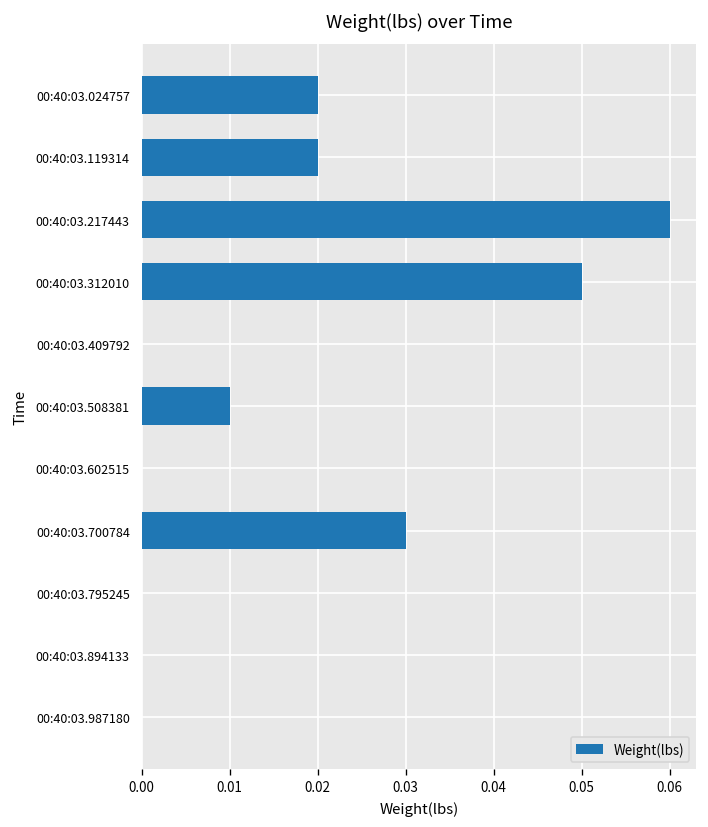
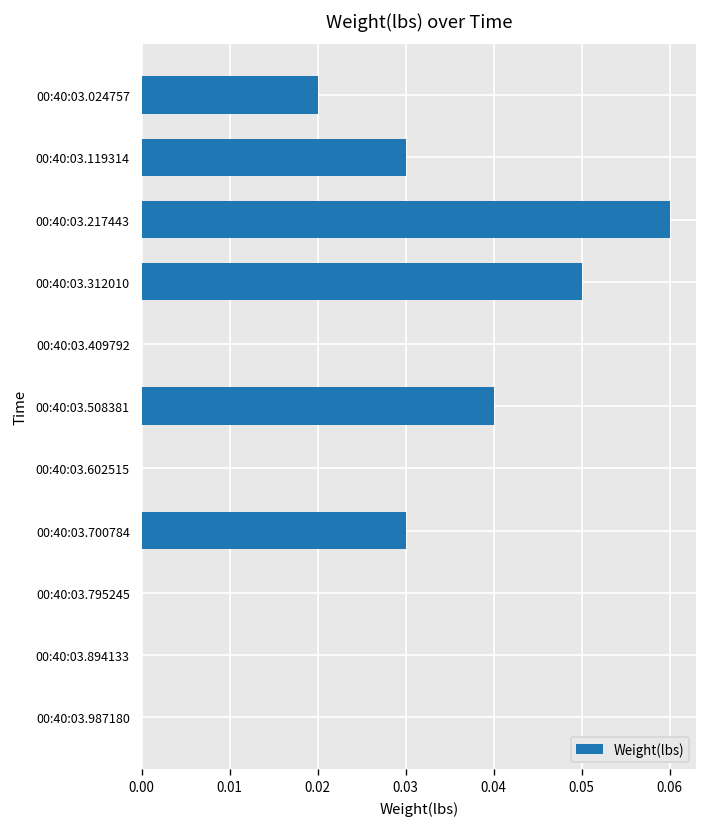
  {
    "00:40:03.024757": 0.02,
-   "00:40:03.119314": 0.02,
+   "00:40:03.119314": 0.03,
    "00:40:03.217443": 0.06,
    "00:40:03.312010": 0.05,
    "00:40:03.409792": 0.00,
-   "00:40:03.508381": 0.01,
+   "00:40:03.508381": 0.04,
    "00:40:03.602515": 0.00,
    "00:40:03.700784": 0.03,
    "00:40:03.795245": 0.00,
    "00:40:03.894133": 0.00,
    "00:40:03.987180": 0.00
  }
